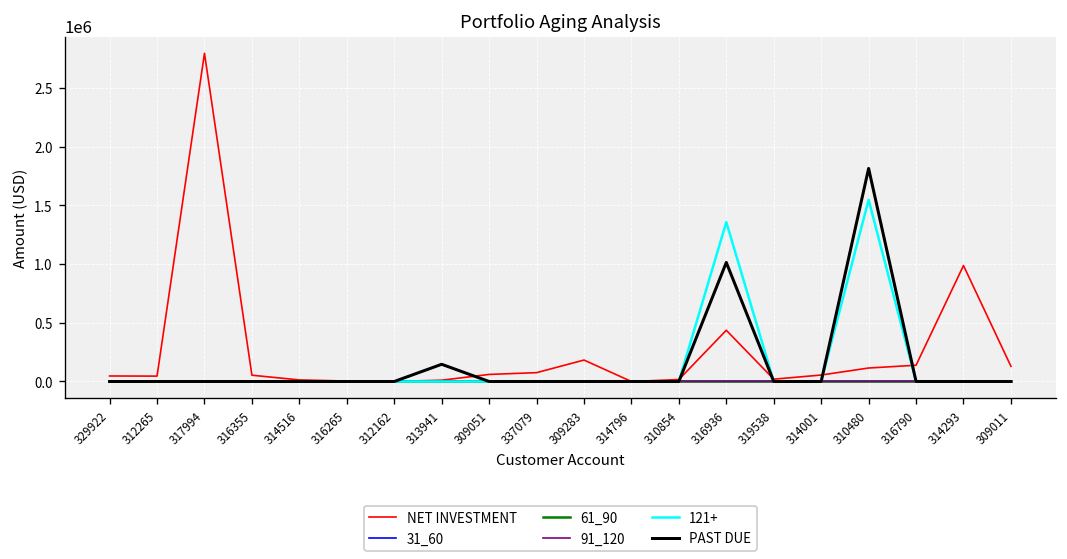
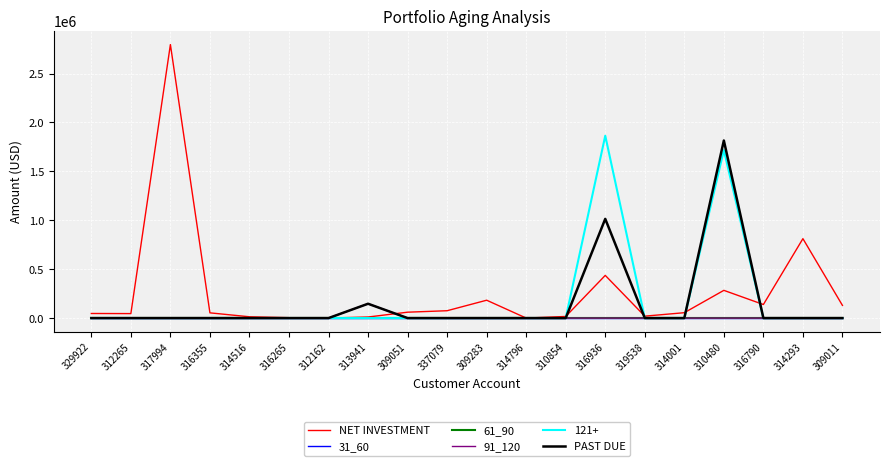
  {
    "NET INVESTMENT": {
      "329922": 0,
      "312265": 0,
      "317994": 2800000,
      "316355": 100000,
      "309051": 100000,
      "337079": 100000,
      "309283": 200000,
      "316936": 400000,
      "314001": 100000,
-     "310480": 100000,
+     "310480": 300000,
      "316790": 100000,
-     "314293": 1000000,
+     "314293": 800000,
      "309011": 100000
    },
    "121+": {
-     "316936": 1400000,
-     "310480": 1500000
+     "316936": 1900000,
+     "310480": 1700000
    },
    "PAST DUE": {
      "316936": 1000000,
      "310480": 1800000
    }
  }
